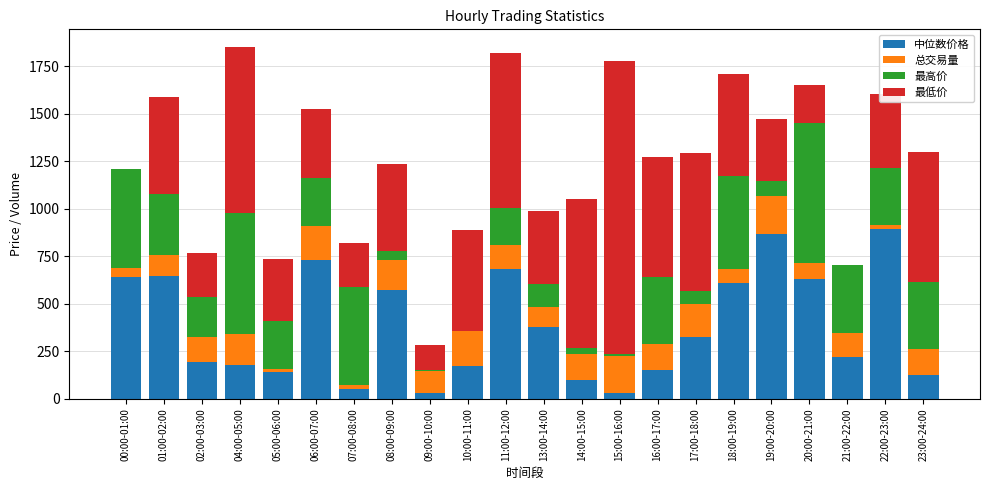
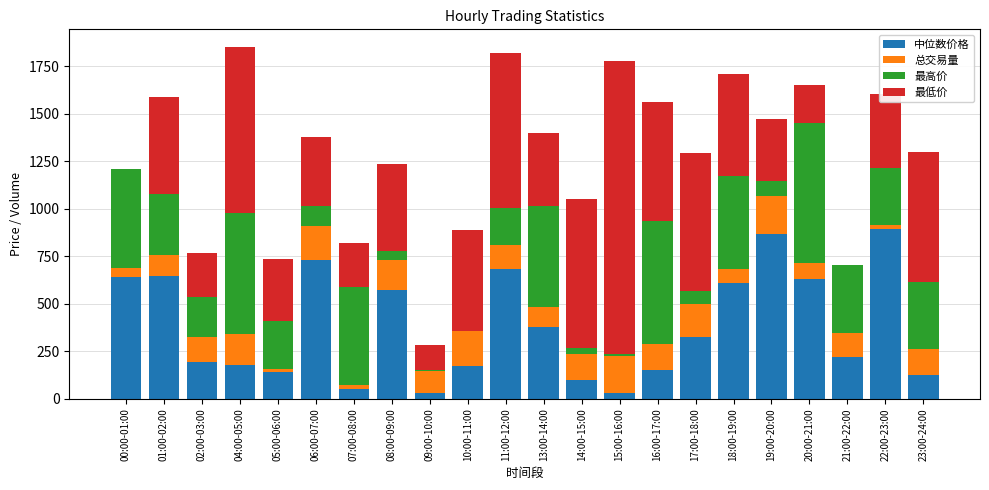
  {
    "中位数价格": {
      "00:00-01:00": 640,
      "01:00-02:00": 650,
      "02:00-03:00": 200,
      "04:00-05:00": 180,
      "05:00-06:00": 140,
      "06:00-07:00": 730,
      "07:00-08:00": 50,
      "08:00-09:00": 570,
      "09:00-10:00": 30,
      "10:00-11:00": 170,
      "11:00-12:00": 680,
      "13:00-14:00": 380,
      "14:00-15:00": 100,
      "15:00-16:00": 30,
      "16:00-17:00": 150,
      "17:00-18:00": 320,
      "18:00-19:00": 610,
      "19:00-20:00": 870,
      "20:00-21:00": 630,
      "21:00-22:00": 220,
      "22:00-23:00": 890,
      "23:00-24:00": 120
    },
    "总交易量": {
      "00:00-01:00": 50,
      "01:00-02:00": 110,
      "02:00-03:00": 130,
      "04:00-05:00": 160,
      "05:00-06:00": 20,
      "06:00-07:00": 180,
      "07:00-08:00": 20,
      "08:00-09:00": 160,
      "09:00-10:00": 120,
      "10:00-11:00": 180,
      "11:00-12:00": 130,
      "13:00-14:00": 100,
      "14:00-15:00": 140,
      "15:00-16:00": 200,
      "16:00-17:00": 140,
      "17:00-18:00": 180,
      "18:00-19:00": 80,
      "19:00-20:00": 200,
      "20:00-21:00": 80,
      "21:00-22:00": 130,
      "22:00-23:00": 20,
      "23:00-24:00": 140
    },
    "最高价": {
      "00:00-01:00": 520,
      "01:00-02:00": 320,
      "02:00-03:00": 210,
      "04:00-05:00": 640,
      "05:00-06:00": 250,
-     "06:00-07:00": 250,
+     "06:00-07:00": 100,
      "07:00-08:00": 520,
      "08:00-09:00": 50,
      "10:00-11:00": 0,
      "11:00-12:00": 200,
-     "13:00-14:00": 120,
+     "13:00-14:00": 530,
      "14:00-15:00": 30,
-     "16:00-17:00": 350,
+     "16:00-17:00": 650,
      "17:00-18:00": 60,
      "18:00-19:00": 490,
      "19:00-20:00": 80,
      "20:00-21:00": 730,
      "21:00-22:00": 360,
      "22:00-23:00": 300,
      "23:00-24:00": 360
    },
    "最低价": {
      "00:00-01:00": 0,
      "01:00-02:00": 510,
      "02:00-03:00": 230,
      "04:00-05:00": 870,
      "05:00-06:00": 330,
      "06:00-07:00": 360,
      "07:00-08:00": 230,
      "08:00-09:00": 460,
      "09:00-10:00": 130,
      "10:00-11:00": 530,
      "11:00-12:00": 810,
      "13:00-14:00": 390,
      "14:00-15:00": 780,
      "15:00-16:00": 1540,
      "16:00-17:00": 630,
      "17:00-18:00": 730,
      "18:00-19:00": 530,
      "19:00-20:00": 320,
      "20:00-21:00": 200,
      "21:00-22:00": 0,
      "23:00-24:00": 680
    }
  }
